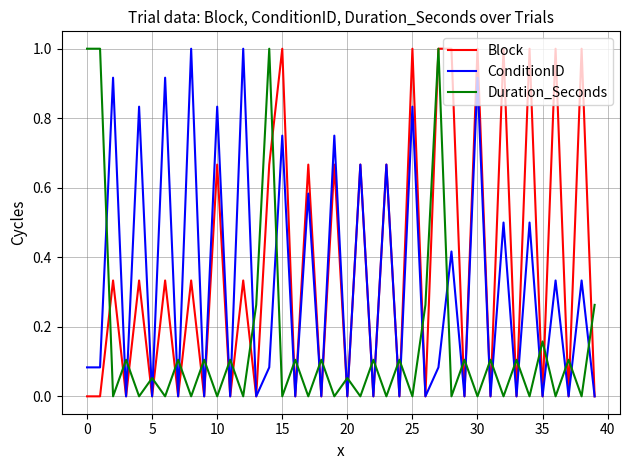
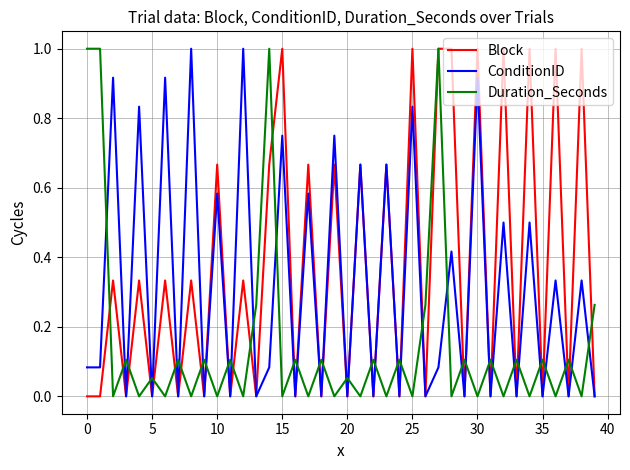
  {
    "Block": {
      "0": 0.00,
      "10": 0.67,
      "15": 1.00,
      "25": 1.00
    },
    "ConditionID": {
      "0": 0.08,
-     "10": 0.83,
+     "10": 0.58,
      "15": 0.75,
      "25": 0.83
    },
    "Duration_Seconds": {
      "0": 1.00,
      "5": 0.05,
      "10": 0.00,
      "15": 0.00,
      "20": 0.05,
      "25": 0.00,
      "30": 0.00,
-     "35": 0.16
+     "35": 0.11
    }
  }
